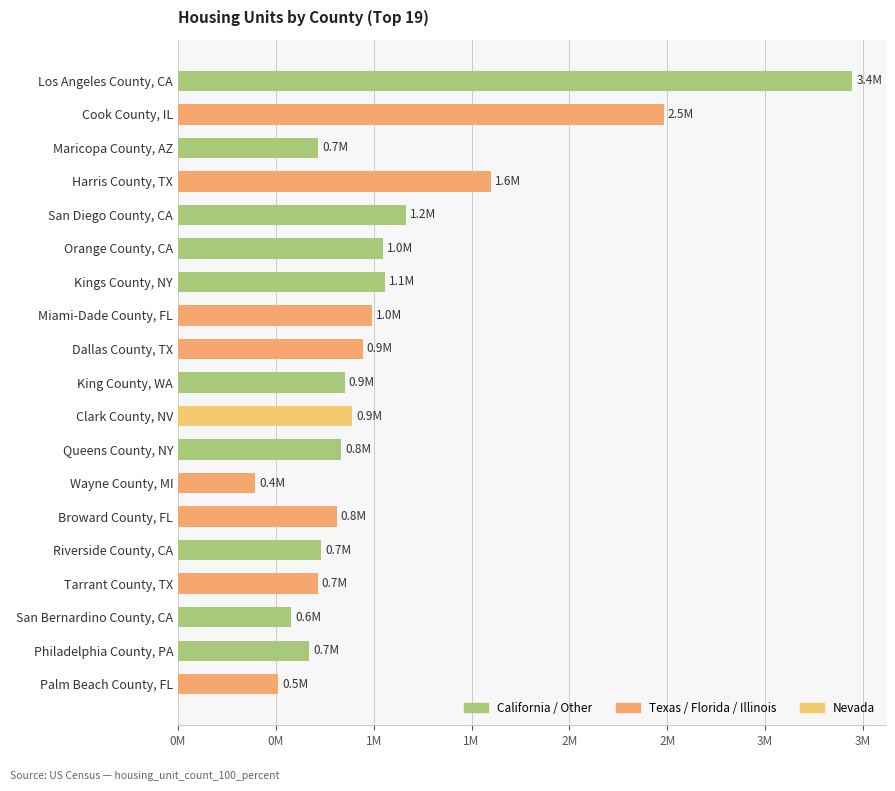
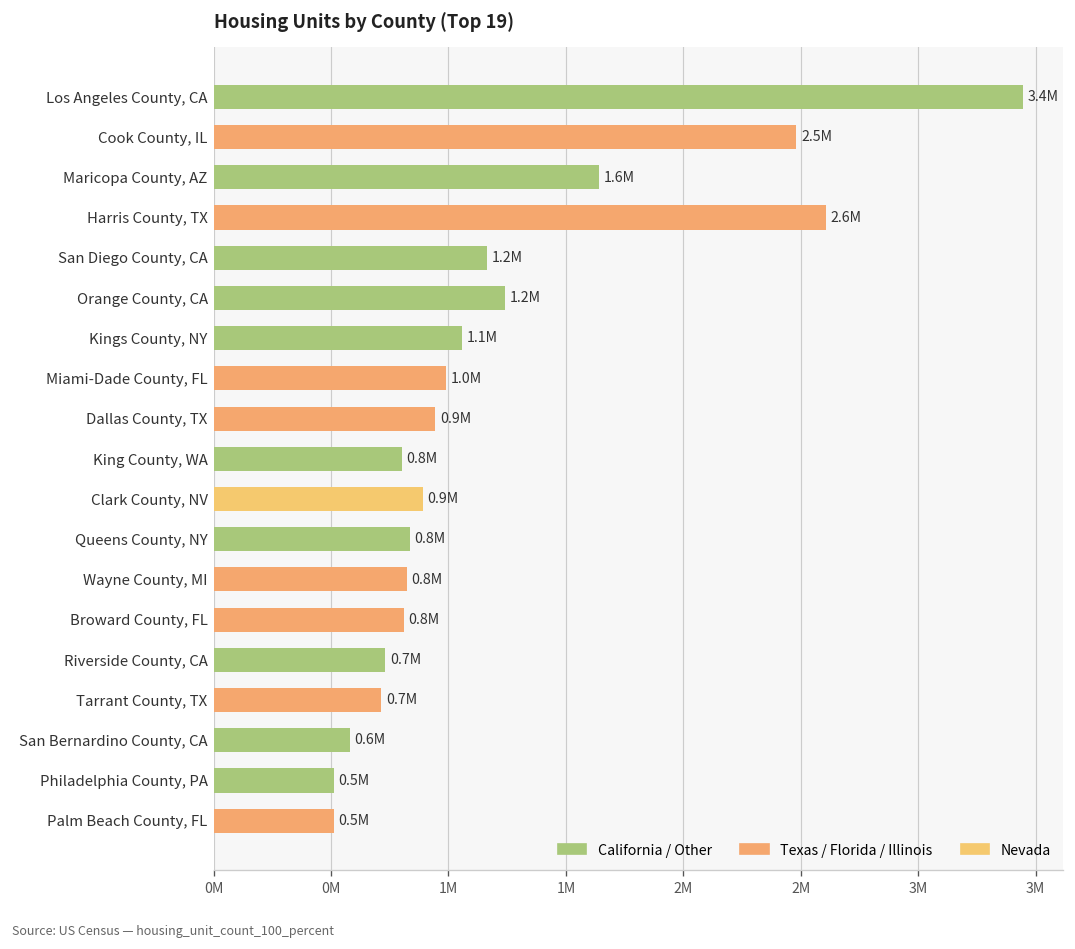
  {
    "Los Angeles County, CA": "3.4M",
    "Cook County, IL": "2.5M",
-   "Maricopa County, AZ": "0.7M",
-   "Harris County, TX": "1.6M",
+   "Maricopa County, AZ": "1.6M",
+   "Harris County, TX": "2.6M",
    "San Diego County, CA": "1.2M",
-   "Orange County, CA": "1.0M",
+   "Orange County, CA": "1.2M",
    "Kings County, NY": "1.1M",
    "Miami-Dade County, FL": "1.0M",
    "Dallas County, TX": "0.9M",
-   "King County, WA": "0.9M",
+   "King County, WA": "0.8M",
    "Clark County, NV": "0.9M",
    "Queens County, NY": "0.8M",
-   "Wayne County, MI": "0.4M",
+   "Wayne County, MI": "0.8M",
    "Broward County, FL": "0.8M",
    "Riverside County, CA": "0.7M",
    "Tarrant County, TX": "0.7M",
    "San Bernardino County, CA": "0.6M",
-   "Philadelphia County, PA": "0.7M",
+   "Philadelphia County, PA": "0.5M",
    "Palm Beach County, FL": "0.5M"
  }
